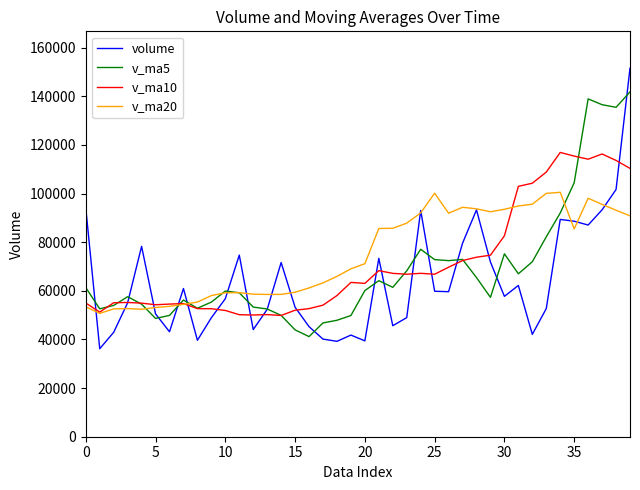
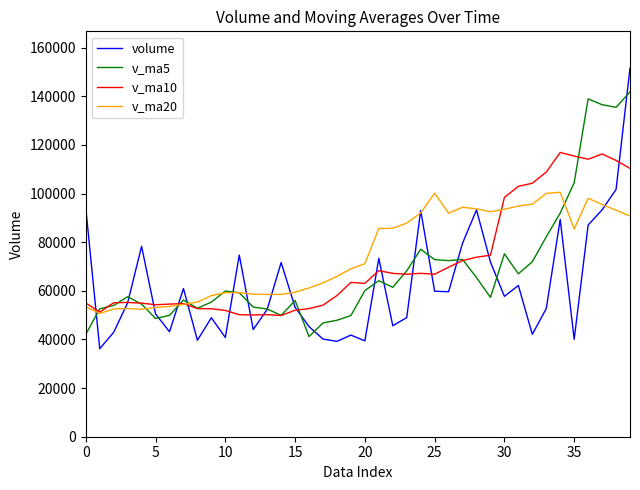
  {
    "volume": {
      "0": 94000,
      "5": 51000,
-     "10": 57000,
+     "10": 41000,
      "15": 53000,
      "20": 39000,
      "25": 60000,
      "30": 58000,
-     "35": 89000
+     "35": 40000
    },
    "v_ma5": {
-     "0": 61000,
+     "0": 42000,
      "5": 49000,
-     "15": 44000,
+     "15": 56000,
      "20": 60000,
      "25": 73000,
      "30": 75000,
      "35": 104000
    },
    "v_ma10": {
      "0": 55000,
      "5": 54000,
      "10": 52000,
      "15": 52000,
      "20": 63000,
      "25": 67000,
-     "30": 83000,
+     "30": 98000,
      "35": 115000
    },
    "v_ma20": {
      "0": 53000,
      "5": 53000,
      "15": 59000,
      "20": 71000,
      "25": 100000,
      "30": 94000,
      "35": 85000
    }
  }
